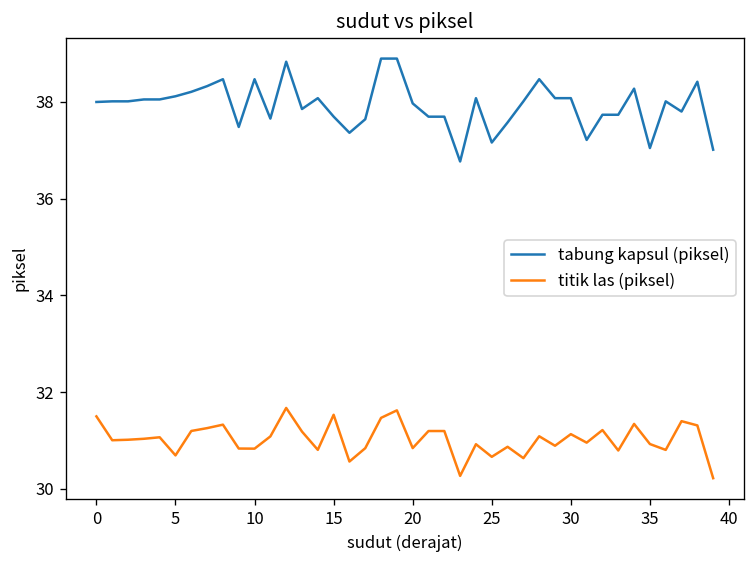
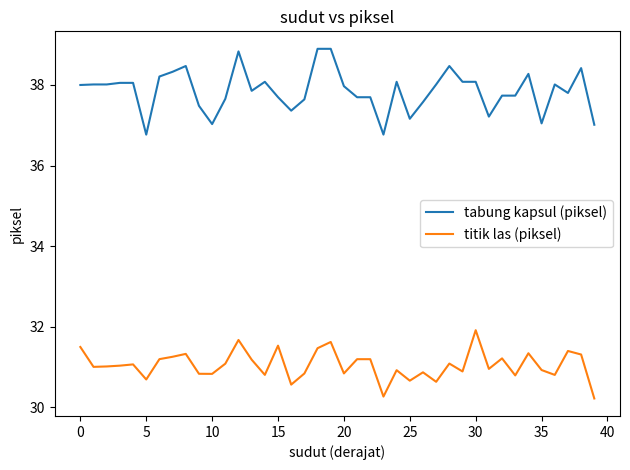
  {
    "tabung kapsul (piksel)": {
      "0": 38.0,
-     "5": 38.1,
-     "10": 38.5,
+     "5": 36.8,
+     "10": 37.0,
      "15": 37.7,
      "20": 38.0,
      "25": 37.2,
      "30": 38.1,
      "35": 37.0
    },
    "titik las (piksel)": {
      "0": 31.5,
      "5": 30.7,
      "10": 30.8,
      "15": 31.5,
      "20": 30.8,
      "25": 30.7,
-     "30": 31.1,
+     "30": 31.9,
      "35": 30.9
    }
  }
